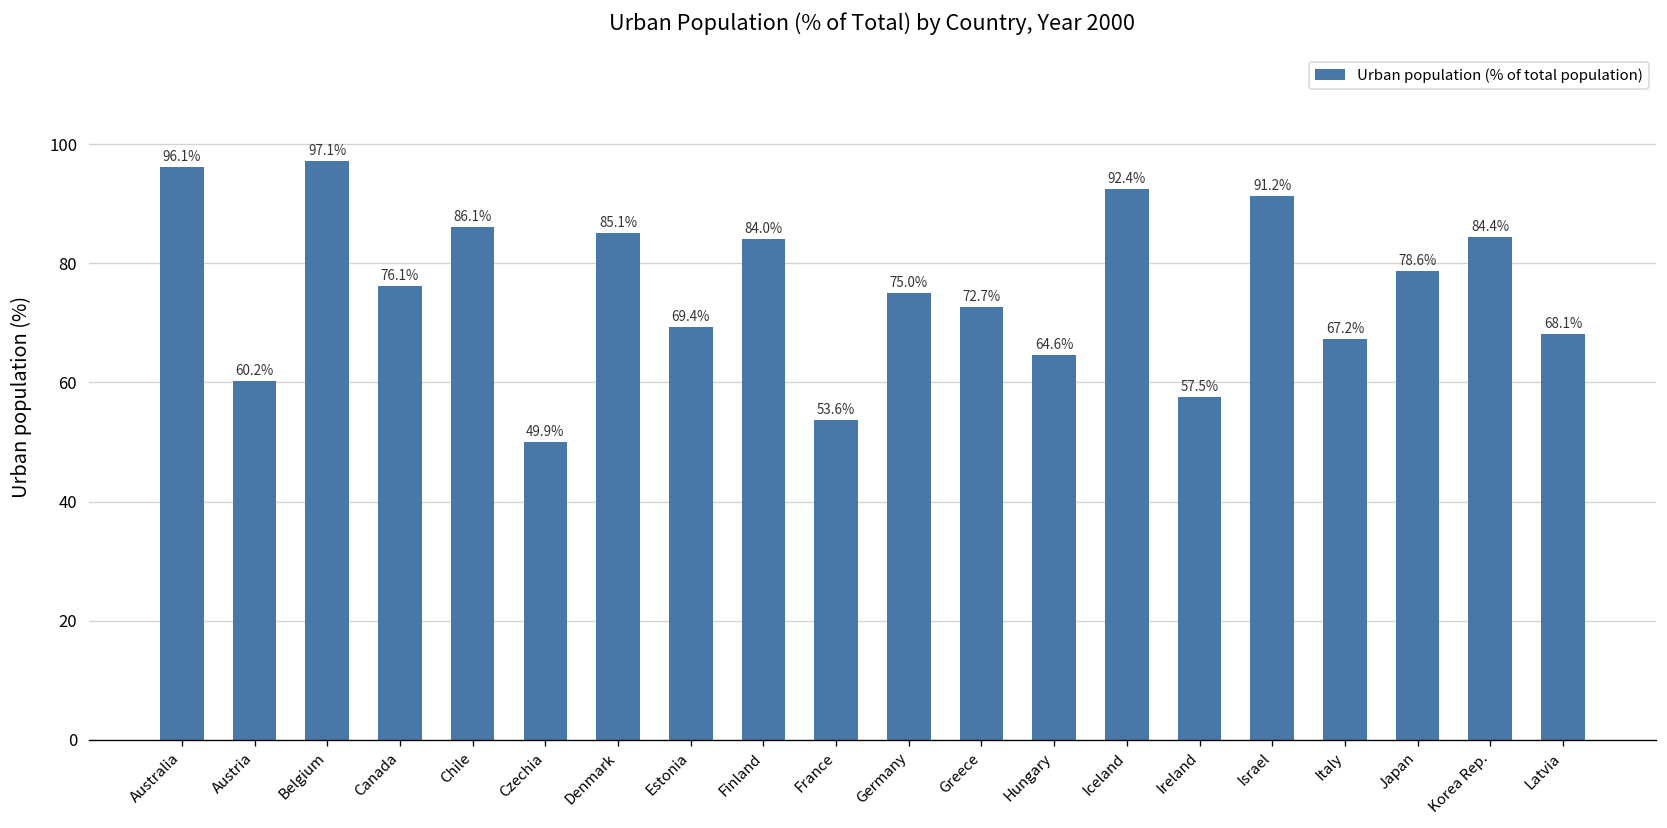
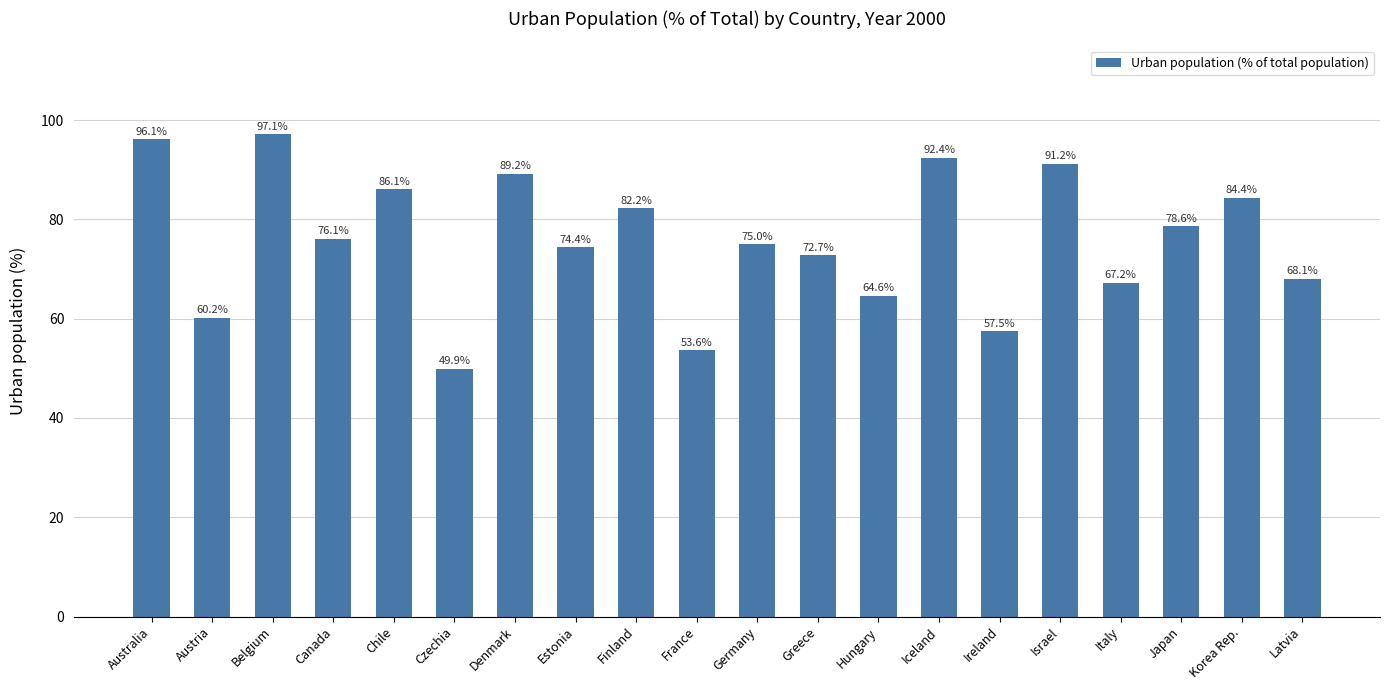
  {
    "Australia": "96.1%",
    "Austria": "60.2%",
    "Belgium": "97.1%",
    "Canada": "76.1%",
    "Chile": "86.1%",
    "Czechia": "49.9%",
-   "Denmark": "85.1%",
-   "Estonia": "69.4%",
-   "Finland": "84.0%",
+   "Denmark": "89.2%",
+   "Estonia": "74.4%",
+   "Finland": "82.2%",
    "France": "53.6%",
    "Germany": "75.0%",
    "Greece": "72.7%",
    "Hungary": "64.6%",
    "Iceland": "92.4%",
    "Ireland": "57.5%",
    "Israel": "91.2%",
    "Italy": "67.2%",
    "Japan": "78.6%",
    "Korea Rep.": "84.4%",
    "Latvia": "68.1%"
  }
